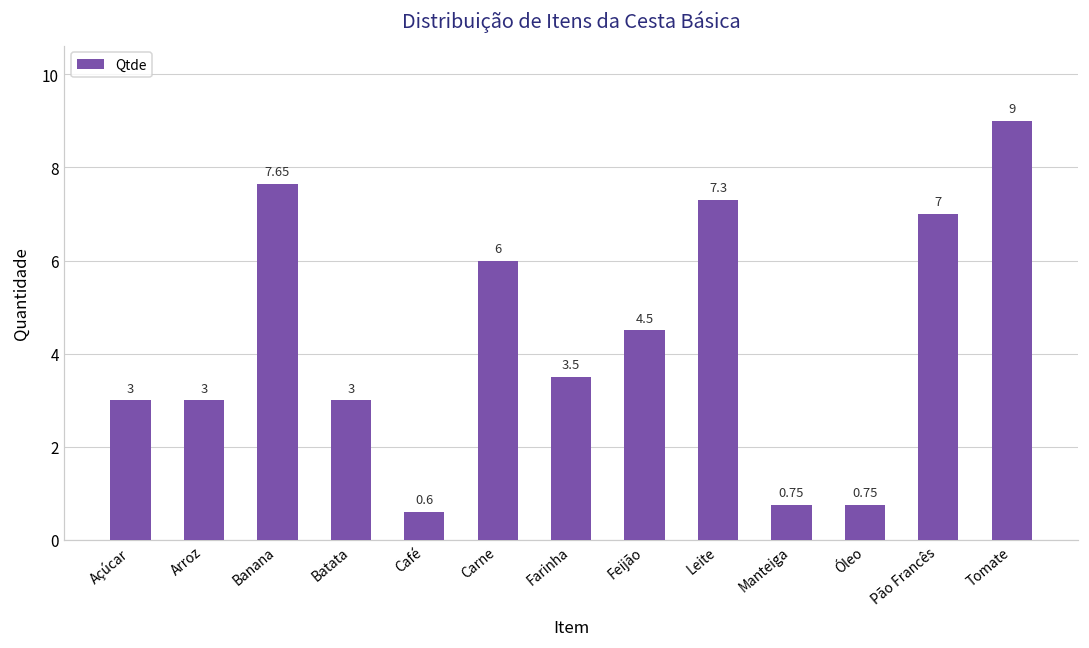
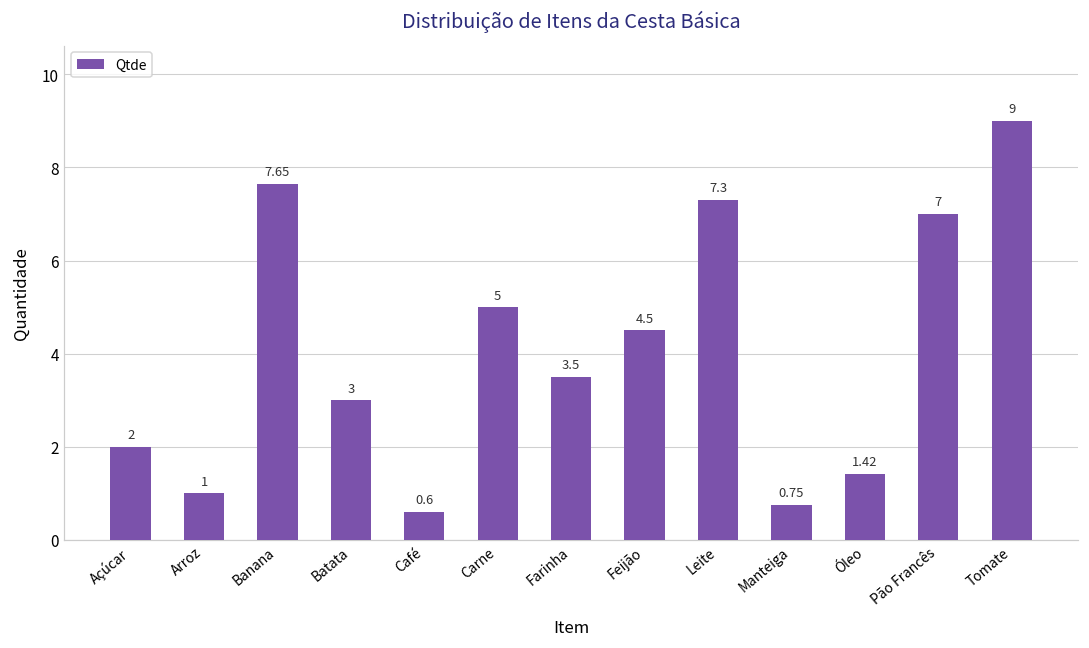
  {
-   "Açúcar": 3,
-   "Arroz": 3,
+   "Açúcar": 2,
+   "Arroz": 1,
    "Banana": 7.65,
    "Batata": 3,
    "Café": 0.6,
-   "Carne": 6,
+   "Carne": 5,
    "Farinha": 3.5,
    "Feijão": 4.5,
    "Leite": 7.3,
    "Manteiga": 0.75,
-   "Óleo": 0.75,
+   "Óleo": 1.42,
    "Pão Francês": 7,
    "Tomate": 9
  }
